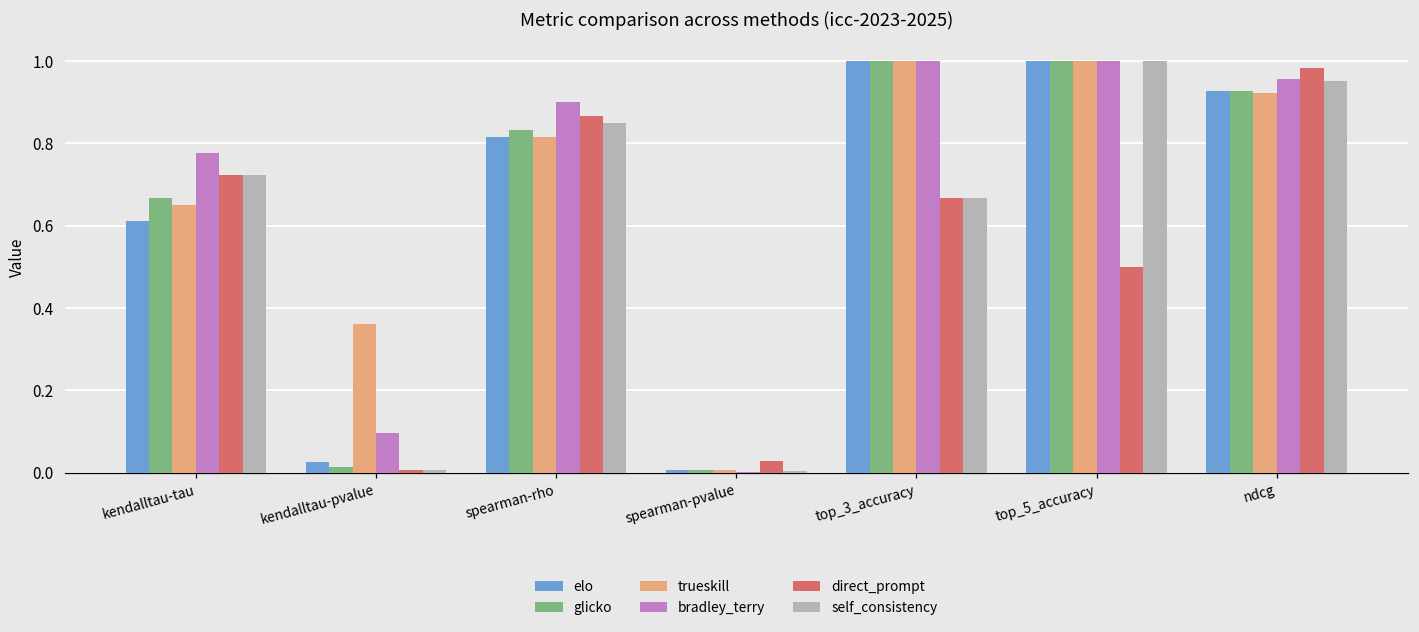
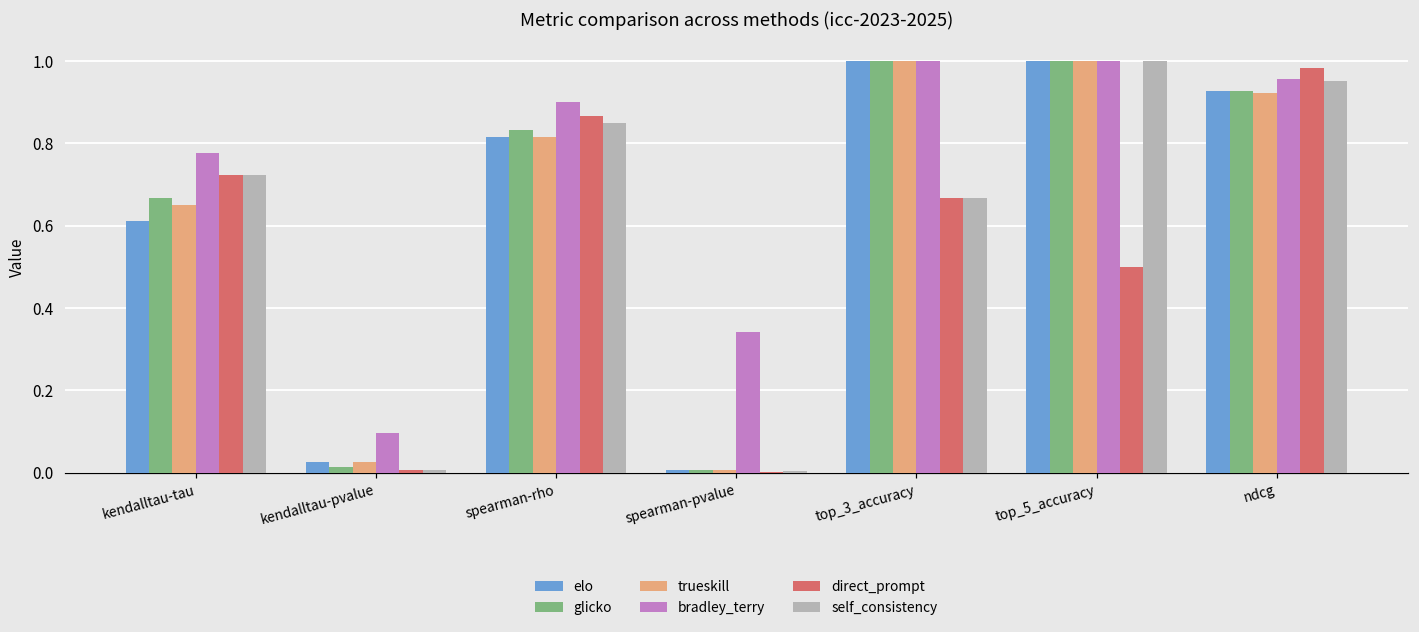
  {
    "elo": {
      "kendalltau-tau": 0.61,
      "kendalltau-pvalue": 0.02,
      "spearman-rho": 0.82,
      "spearman-pvalue": 0.01,
      "top_3_accuracy": 1.00,
      "top_5_accuracy": 1.00,
      "ndcg": 0.93
    },
    "glicko": {
      "kendalltau-tau": 0.67,
      "kendalltau-pvalue": 0.01,
      "spearman-rho": 0.83,
      "top_3_accuracy": 1.00,
      "top_5_accuracy": 1.00,
      "ndcg": 0.93
    },
    "trueskill": {
      "kendalltau-tau": 0.65,
-     "kendalltau-pvalue": 0.36,
+     "kendalltau-pvalue": 0.02,
      "spearman-rho": 0.82,
      "spearman-pvalue": 0.01,
      "top_3_accuracy": 1.00,
      "top_5_accuracy": 1.00,
      "ndcg": 0.92
    },
    "bradley_terry": {
      "kendalltau-tau": 0.78,
      "kendalltau-pvalue": 0.10,
      "spearman-rho": 0.90,
-     "spearman-pvalue": 0.00,
+     "spearman-pvalue": 0.34,
      "top_3_accuracy": 1.00,
      "top_5_accuracy": 1.00,
      "ndcg": 0.96
    },
    "direct_prompt": {
      "kendalltau-tau": 0.72,
      "spearman-rho": 0.87,
-     "spearman-pvalue": 0.03,
+     "spearman-pvalue": 0.00,
      "top_3_accuracy": 0.67,
      "top_5_accuracy": 0.50,
      "ndcg": 0.98
    },
    "self_consistency": {
      "kendalltau-tau": 0.72,
      "spearman-rho": 0.85,
      "top_3_accuracy": 0.67,
      "top_5_accuracy": 1.00,
      "ndcg": 0.95
    }
  }
